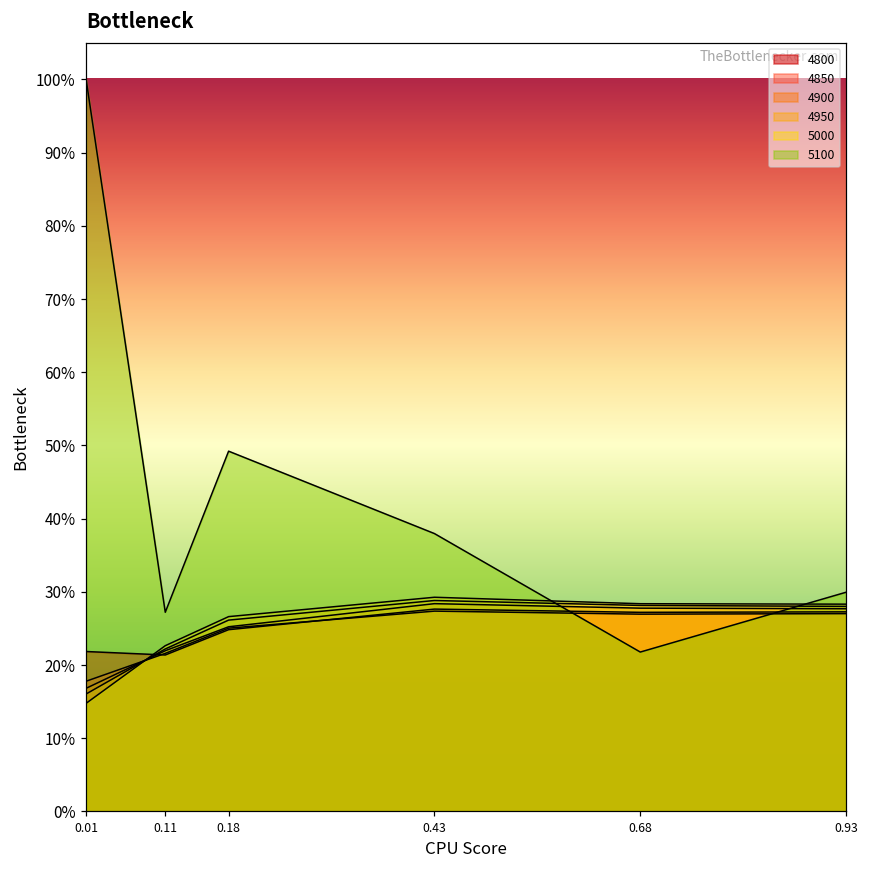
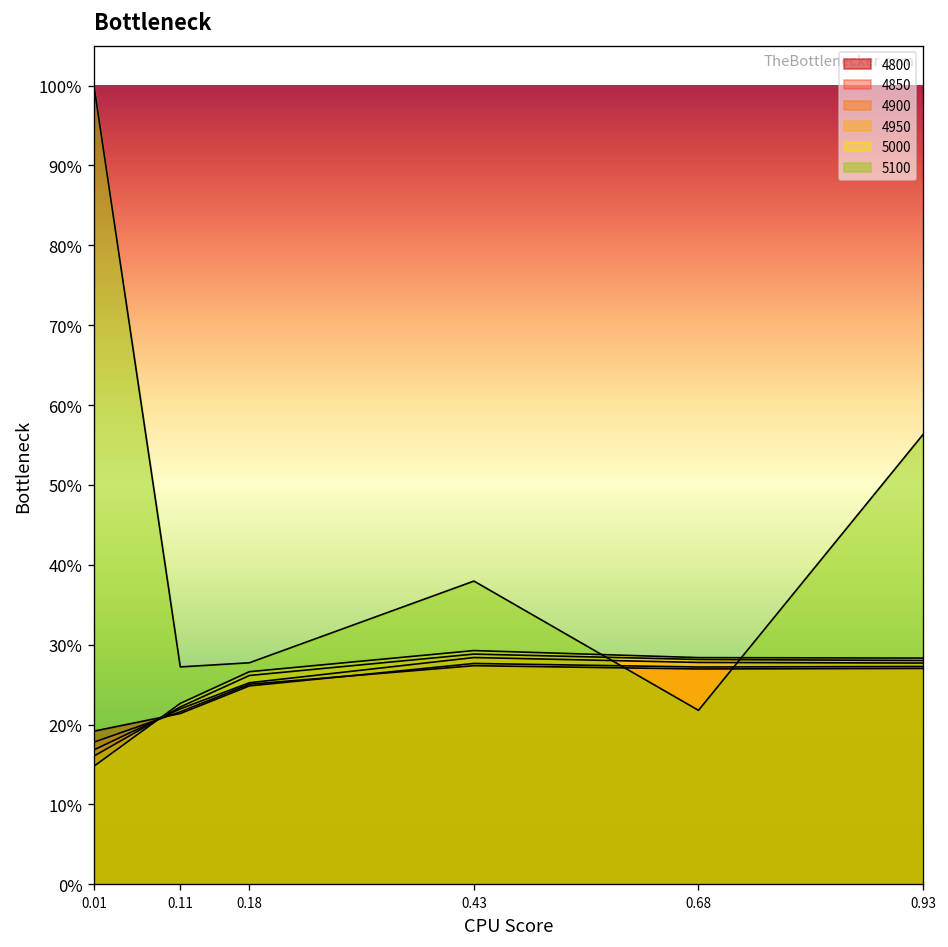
  {
    "4800": {
-     "0.01": "22%"
+     "0.01": "19%"
    },
    "5100": {
      "0.01": "100%",
      "0.11": "27%",
-     "0.18": "49%",
+     "0.18": "28%",
      "0.43": "38%",
      "0.68": "22%",
-     "0.93": "30%"
+     "0.93": "56%"
    }
  }
